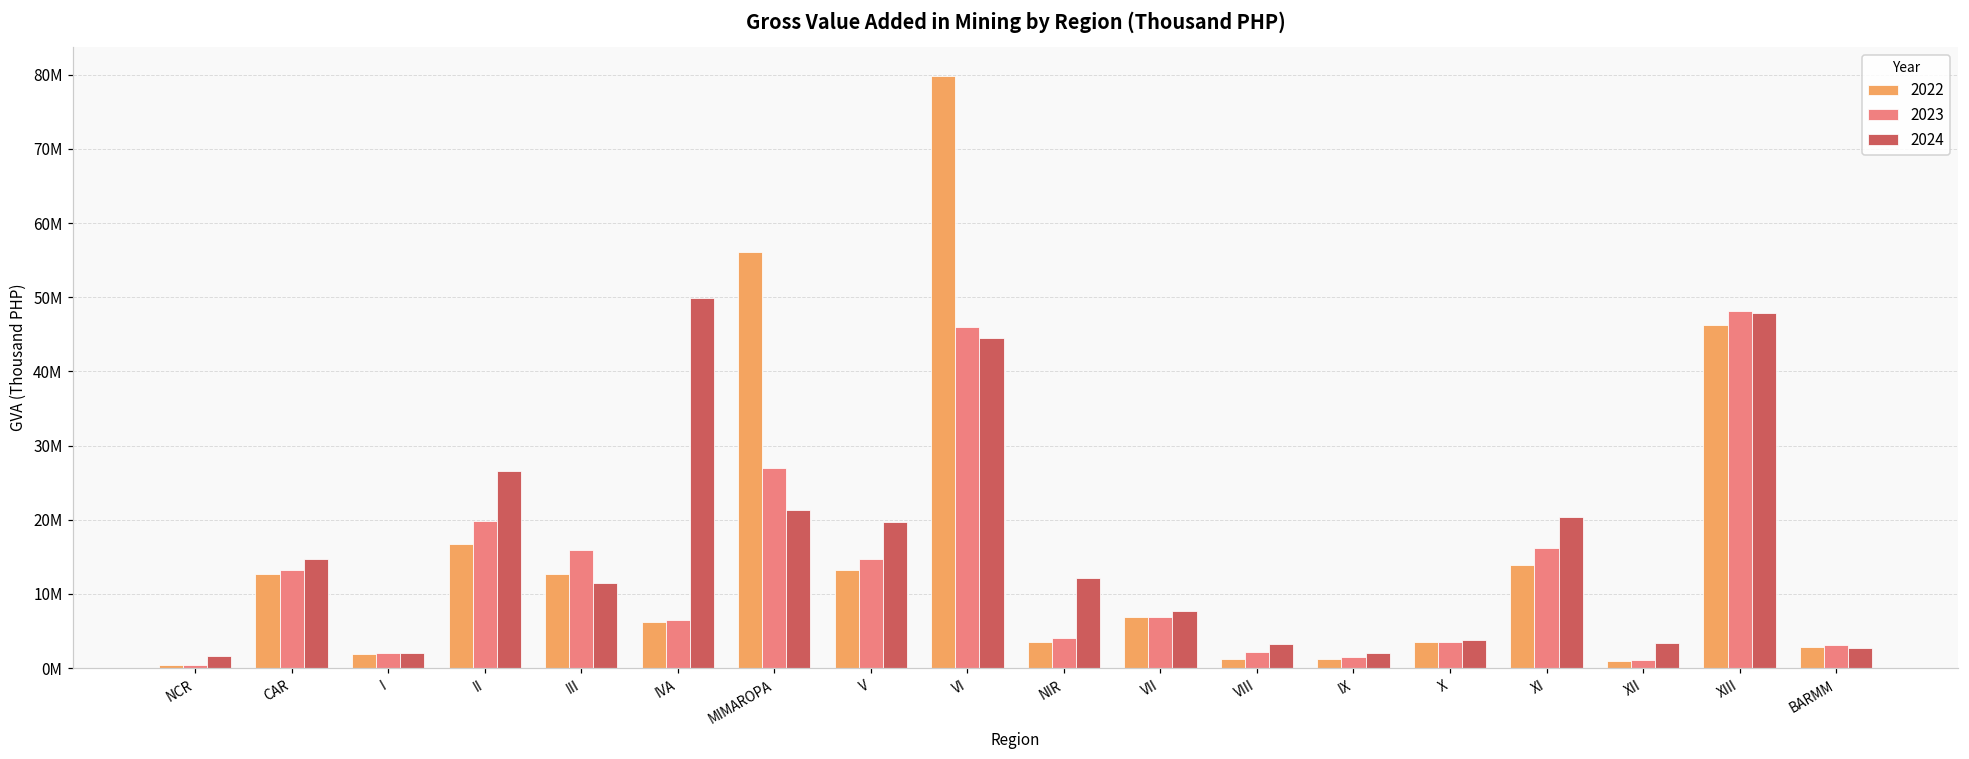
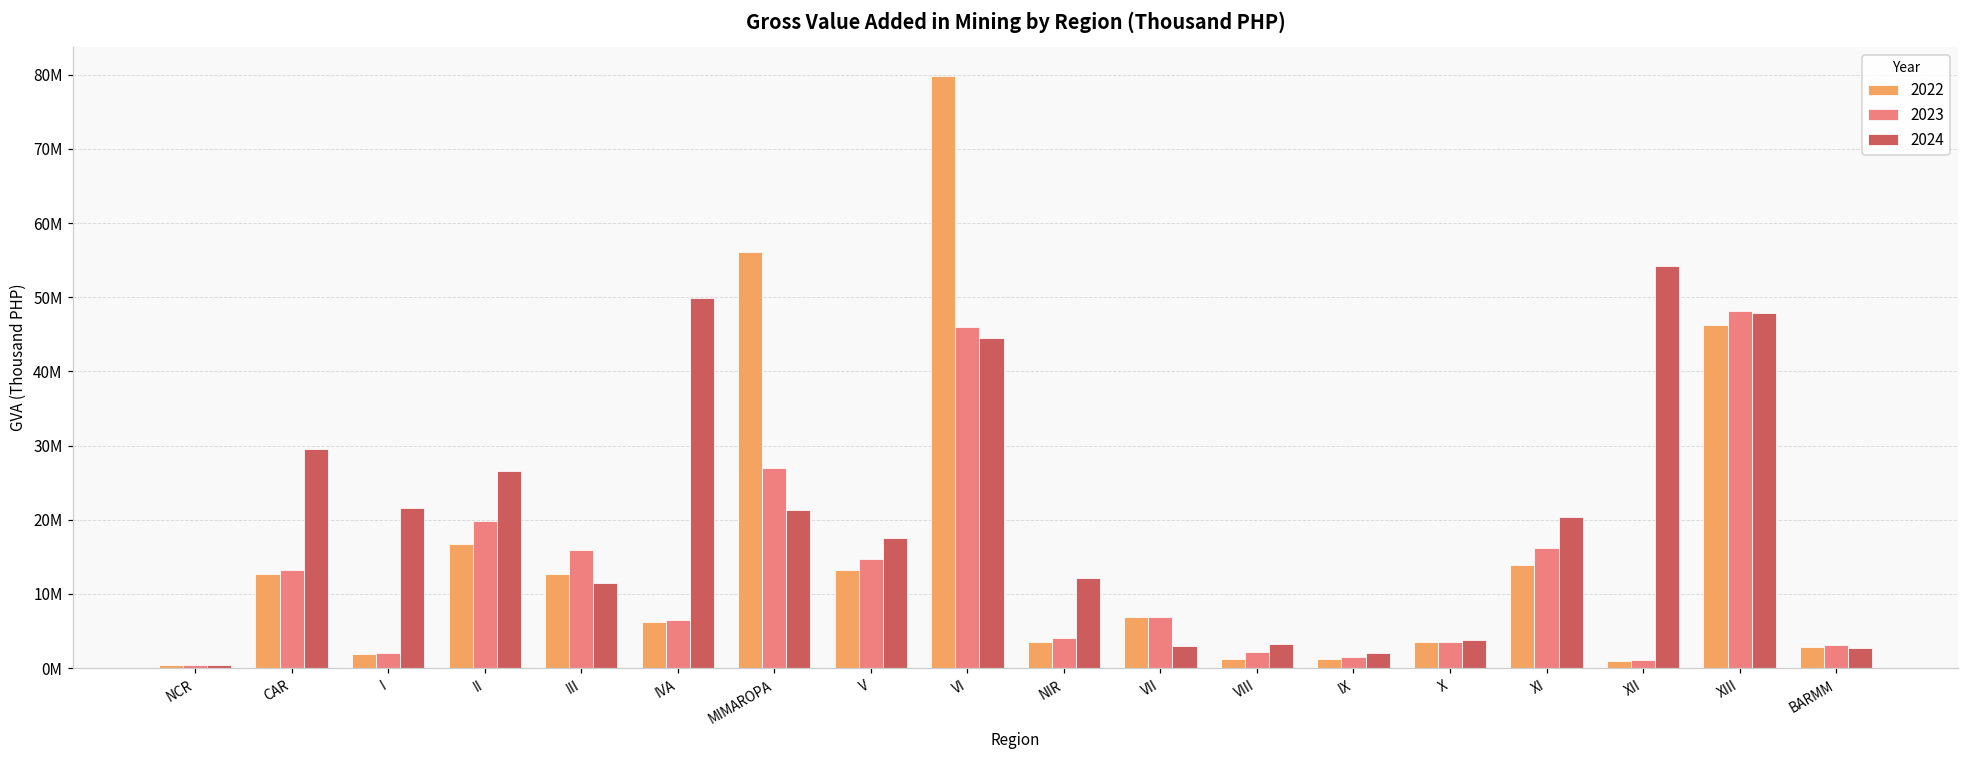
  {
    "2024": {
-     "NCR": 2000000,
-     "CAR": 15000000,
-     "I": 2000000,
+     "NCR": 0,
+     "CAR": 30000000,
+     "I": 22000000,
      "II": 27000000,
      "III": 11000000,
      "IVA": 50000000,
      "MIMAROPA": 21000000,
-     "V": 20000000,
+     "V": 18000000,
      "VI": 44000000,
      "NIR": 12000000,
-     "VII": 8000000,
+     "VII": 3000000,
      "VIII": 3000000,
      "IX": 2000000,
      "X": 4000000,
      "XI": 20000000,
-     "XII": 3000000,
+     "XII": 54000000,
      "XIII": 48000000,
      "BARMM": 3000000
    }
  }
